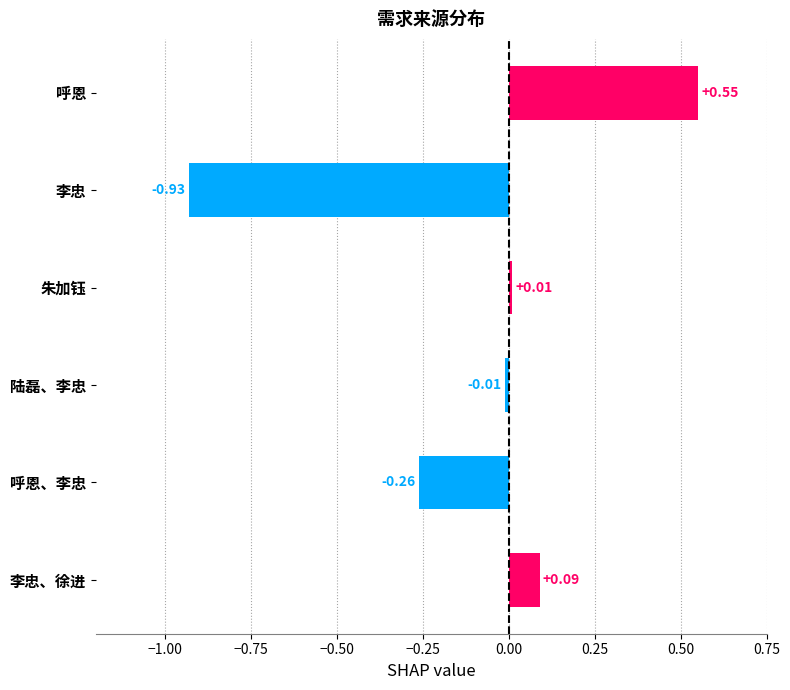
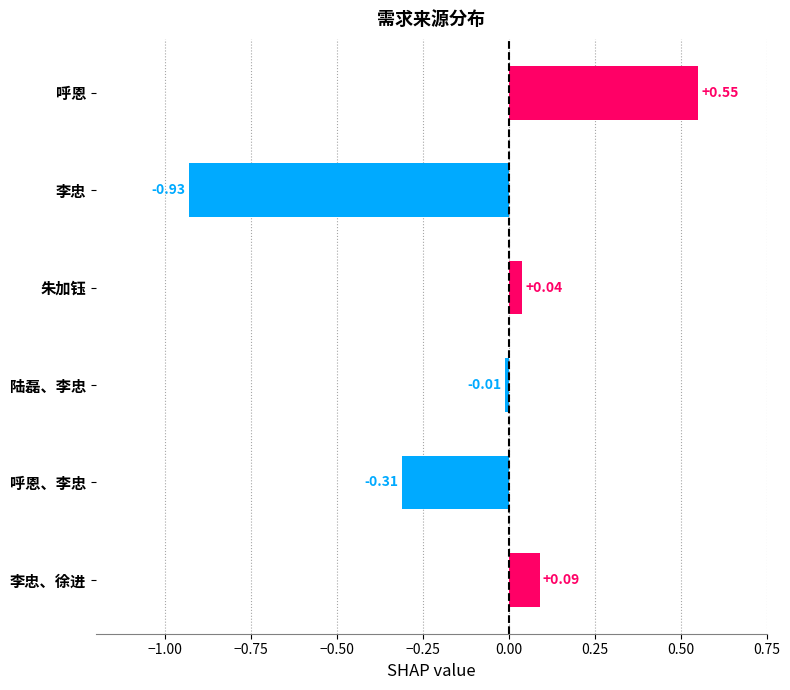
  {
    "呼恩": "+0.55",
    "李忠": "-0.93",
-   "朱加钰": "+0.01",
+   "朱加钰": "+0.04",
    "陆磊、李忠": "-0.01",
-   "呼恩、李忠": "-0.26",
+   "呼恩、李忠": "-0.31",
    "李忠、徐进": "+0.09"
  }
